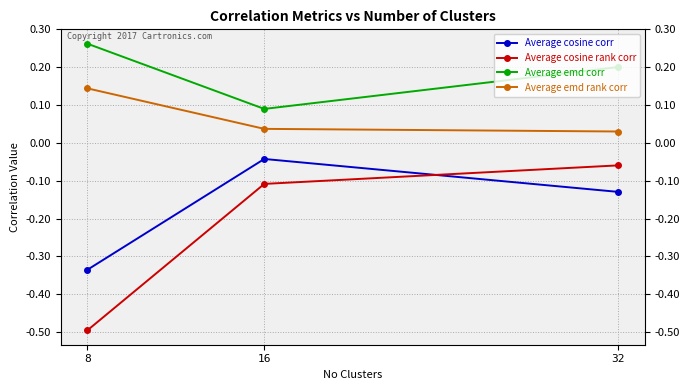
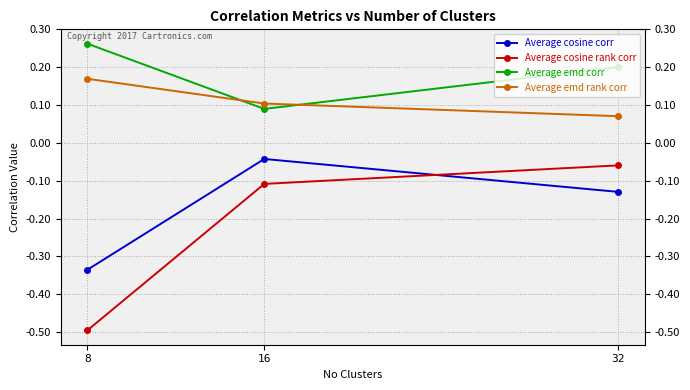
  {
    "Average cosine corr": {
      "8": -0.34,
      "16": -0.04,
      "32": -0.13
    },
    "Average cosine rank corr": {
      "8": -0.50,
      "16": -0.11,
      "32": -0.06
    },
    "Average emd corr": {
      "16": 0.09
    },
    "Average emd rank corr": {
-     "8": 0.14,
-     "16": 0.04,
-     "32": 0.03
+     "8": 0.17,
+     "16": 0.10,
+     "32": 0.07
    }
  }
